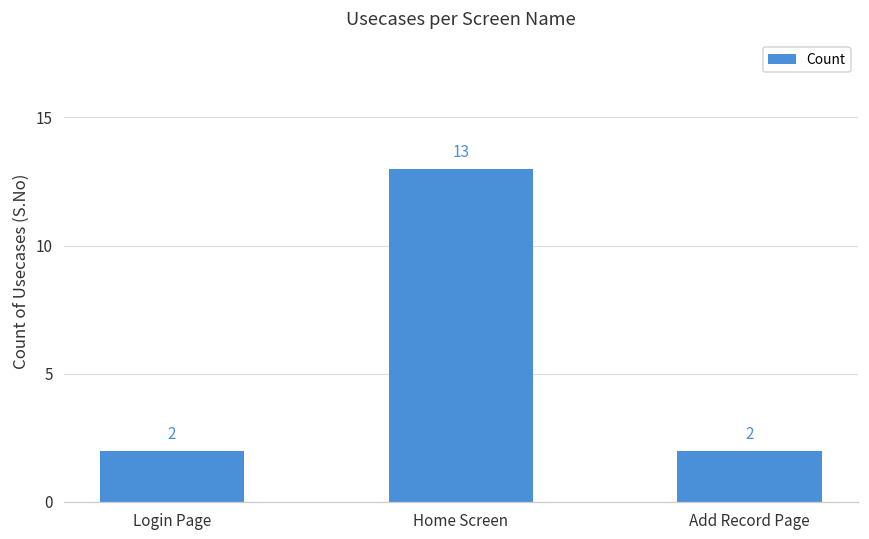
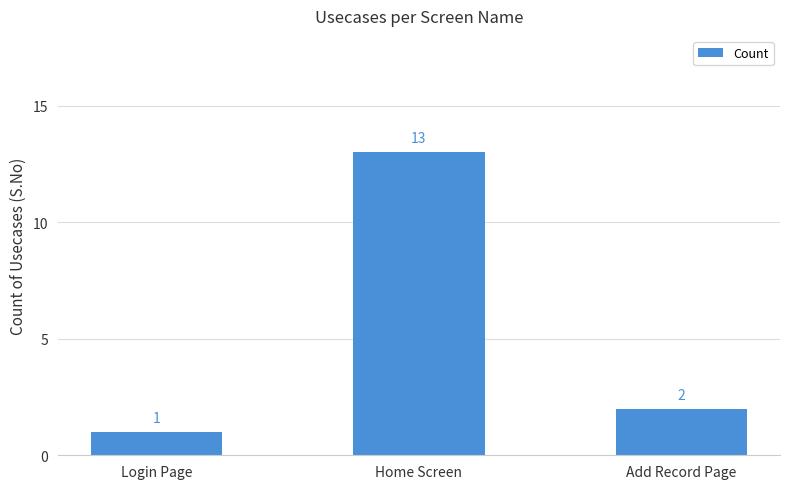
  {
-   "Login Page": 2,
+   "Login Page": 1,
    "Home Screen": 13,
    "Add Record Page": 2
  }
